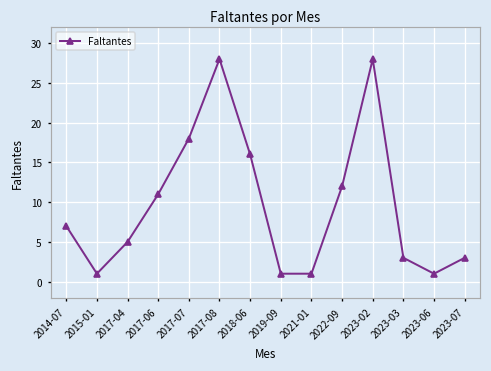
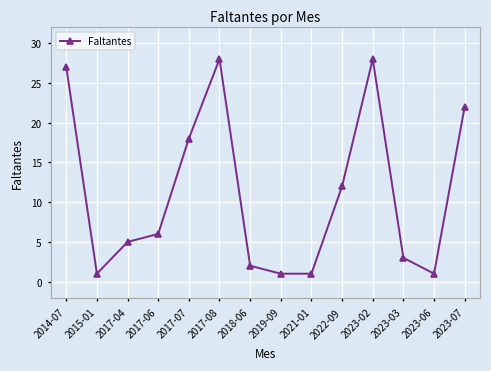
  {
-   "2014-07": 7,
+   "2014-07": 27,
    "2015-01": 1,
    "2017-04": 5,
-   "2017-06": 11,
+   "2017-06": 6,
    "2017-07": 18,
    "2017-08": 28,
-   "2018-06": 16,
+   "2018-06": 2,
    "2019-09": 1,
    "2021-01": 1,
    "2022-09": 12,
    "2023-02": 28,
    "2023-03": 3,
    "2023-06": 1,
-   "2023-07": 3
+   "2023-07": 22
  }
